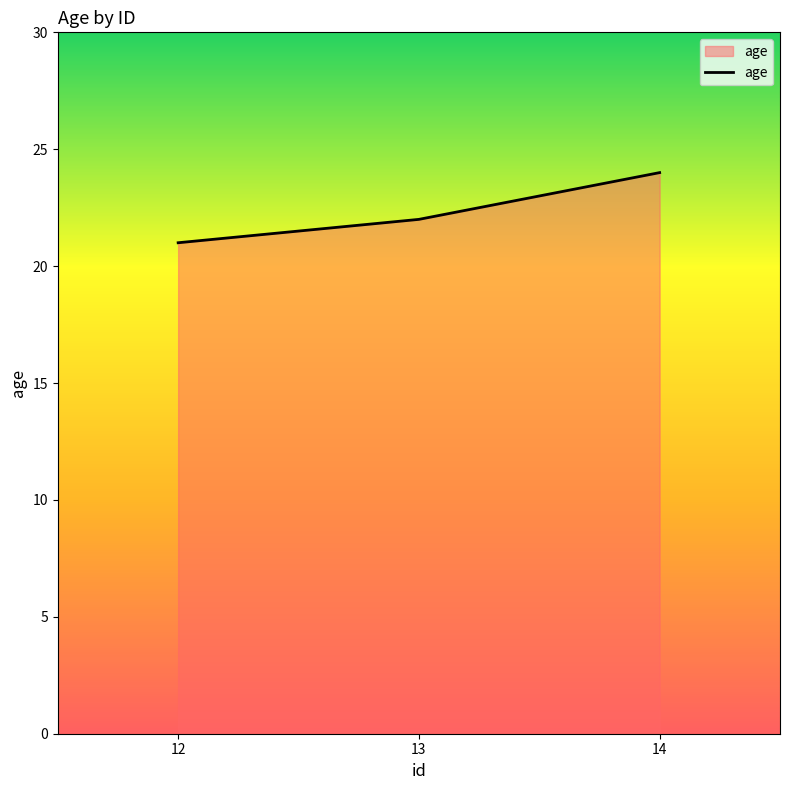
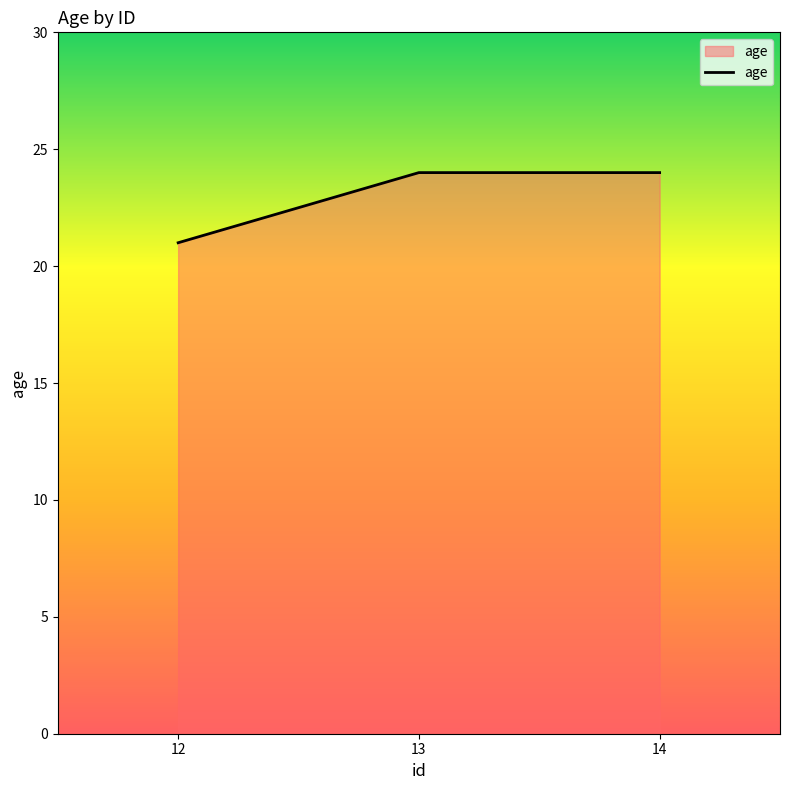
  {
    "12": 21,
-   "13": 22,
+   "13": 24,
    "14": 24
  }
